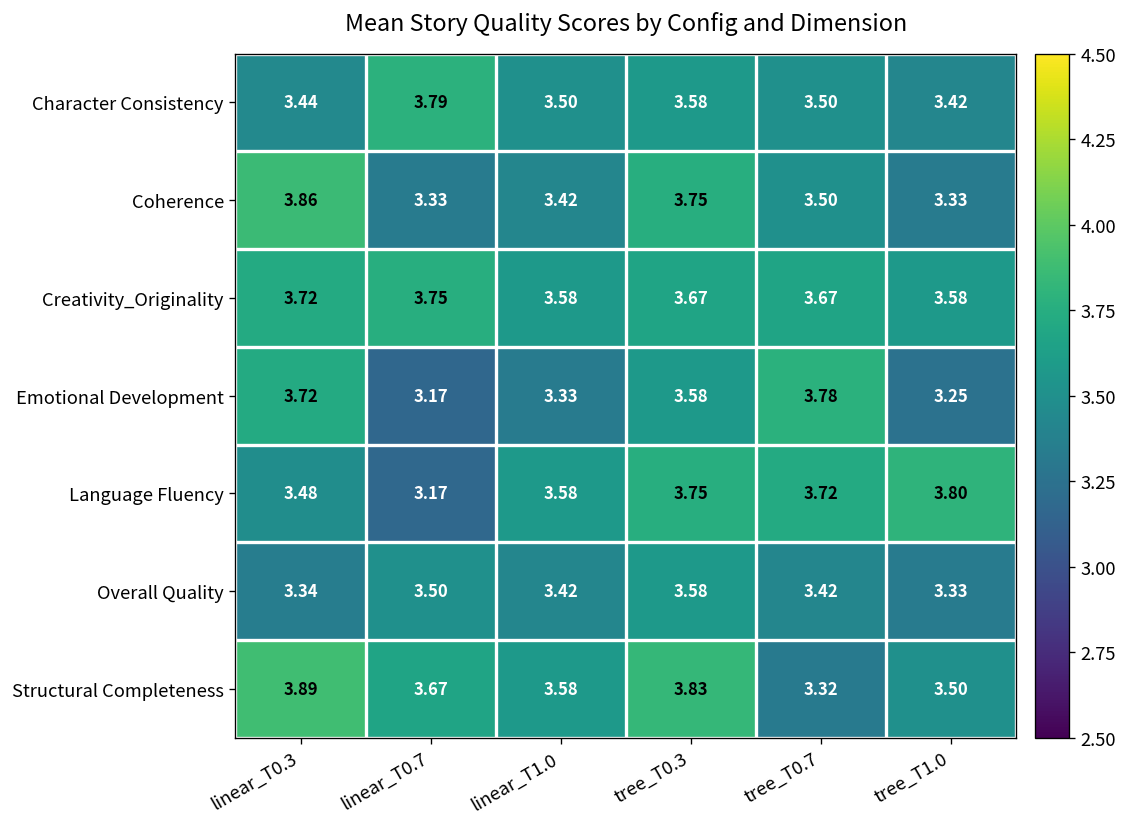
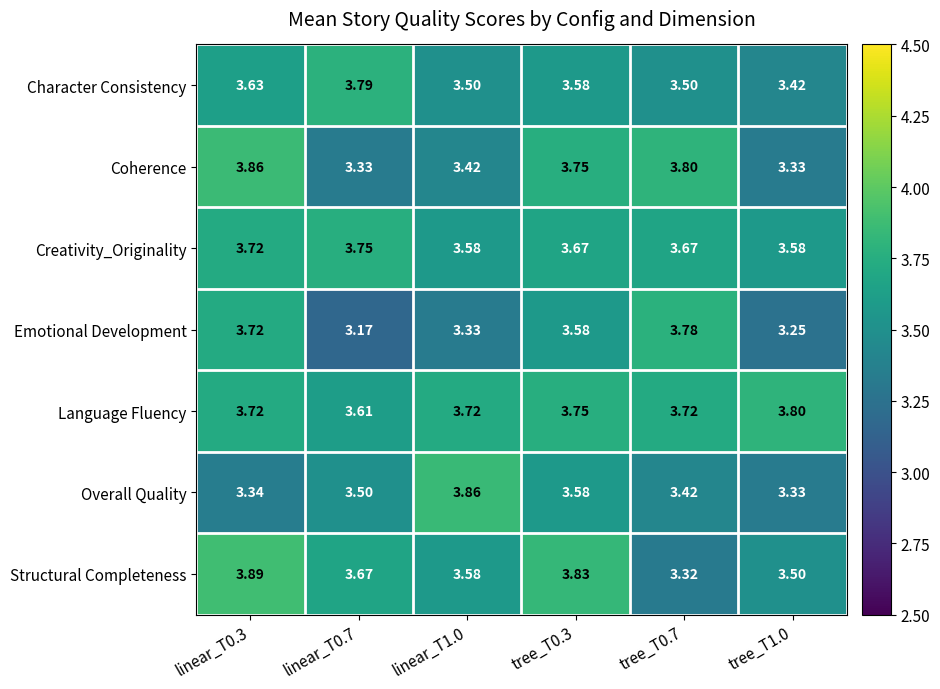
  {
    "Character Consistency": {
-     "linear_T0.3": 3.44,
+     "linear_T0.3": 3.63,
      "linear_T0.7": 3.79,
      "linear_T1.0": 3.50,
      "tree_T0.3": 3.58,
      "tree_T0.7": 3.50,
      "tree_T1.0": 3.42
    },
    "Coherence": {
      "linear_T0.3": 3.86,
      "linear_T0.7": 3.33,
      "linear_T1.0": 3.42,
      "tree_T0.3": 3.75,
-     "tree_T0.7": 3.50,
+     "tree_T0.7": 3.80,
      "tree_T1.0": 3.33
    },
    "Creativity_Originality": {
      "linear_T0.3": 3.72,
      "linear_T0.7": 3.75,
      "linear_T1.0": 3.58,
      "tree_T0.3": 3.67,
      "tree_T0.7": 3.67,
      "tree_T1.0": 3.58
    },
    "Emotional Development": {
      "linear_T0.3": 3.72,
      "linear_T0.7": 3.17,
      "linear_T1.0": 3.33,
      "tree_T0.3": 3.58,
      "tree_T0.7": 3.78,
      "tree_T1.0": 3.25
    },
    "Language Fluency": {
-     "linear_T0.3": 3.48,
-     "linear_T0.7": 3.17,
-     "linear_T1.0": 3.58,
+     "linear_T0.3": 3.72,
+     "linear_T0.7": 3.61,
+     "linear_T1.0": 3.72,
      "tree_T0.3": 3.75,
      "tree_T0.7": 3.72,
      "tree_T1.0": 3.80
    },
    "Overall Quality": {
      "linear_T0.3": 3.34,
      "linear_T0.7": 3.50,
-     "linear_T1.0": 3.42,
+     "linear_T1.0": 3.86,
      "tree_T0.3": 3.58,
      "tree_T0.7": 3.42,
      "tree_T1.0": 3.33
    },
    "Structural Completeness": {
      "linear_T0.3": 3.89,
      "linear_T0.7": 3.67,
      "linear_T1.0": 3.58,
      "tree_T0.3": 3.83,
      "tree_T0.7": 3.32,
      "tree_T1.0": 3.50
    }
  }
